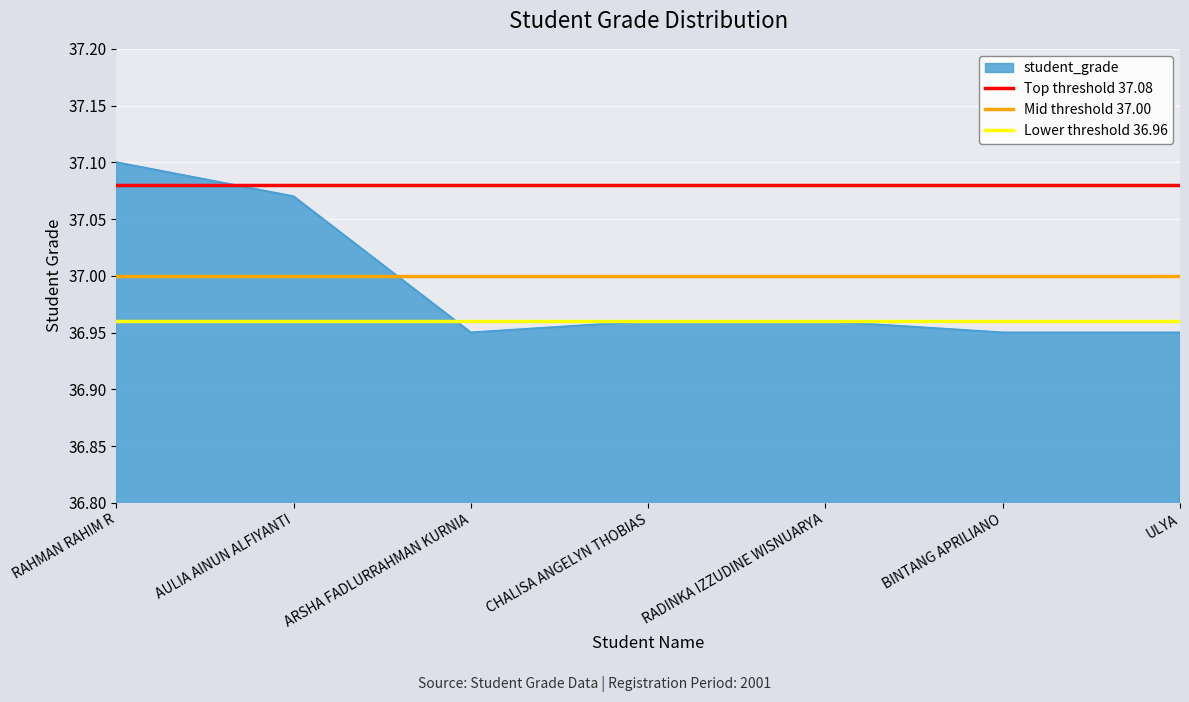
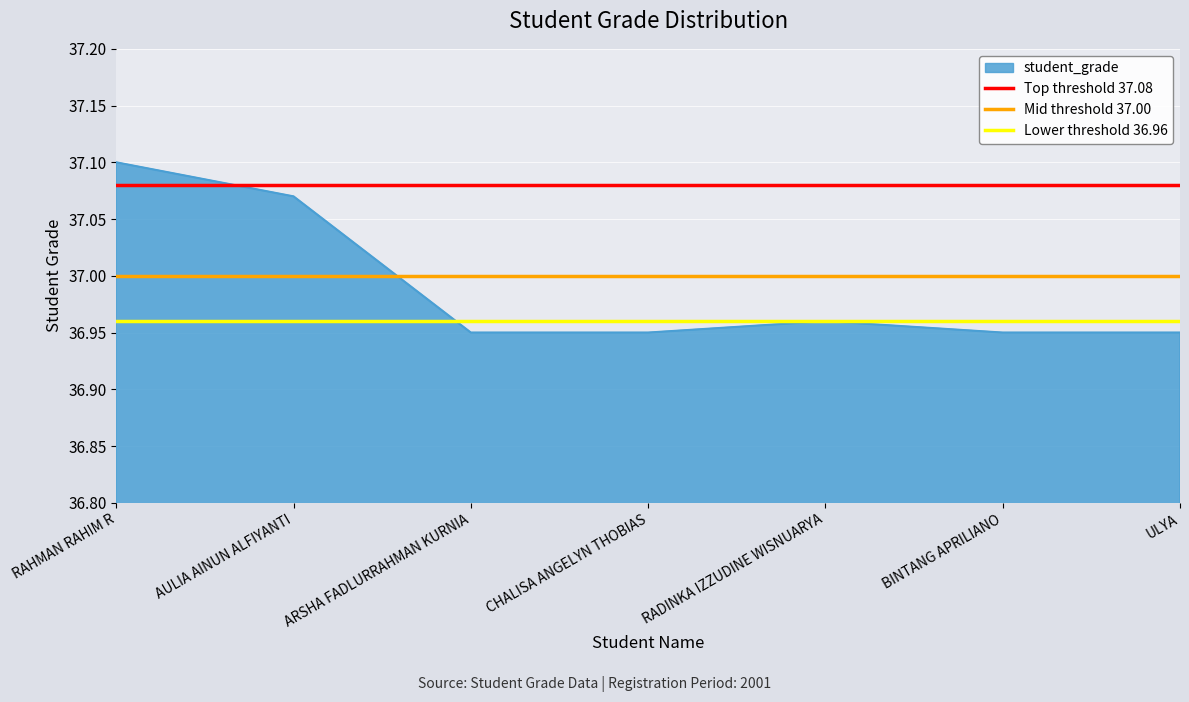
  {
    "RAHMAN RAHIM R": 37.10,
    "AULIA AINUN ALFIYANTI": 37.07,
    "ARSHA FADLURRAHMAN KURNIA": 36.95,
-   "CHALISA ANGELYN THOBIAS": 36.96,
+   "CHALISA ANGELYN THOBIAS": 36.95,
    "RADINKA IZZUDINE WISNUARYA": 36.96,
    "BINTANG APRILIANO": 36.95,
    "ULYA": 36.95
  }
